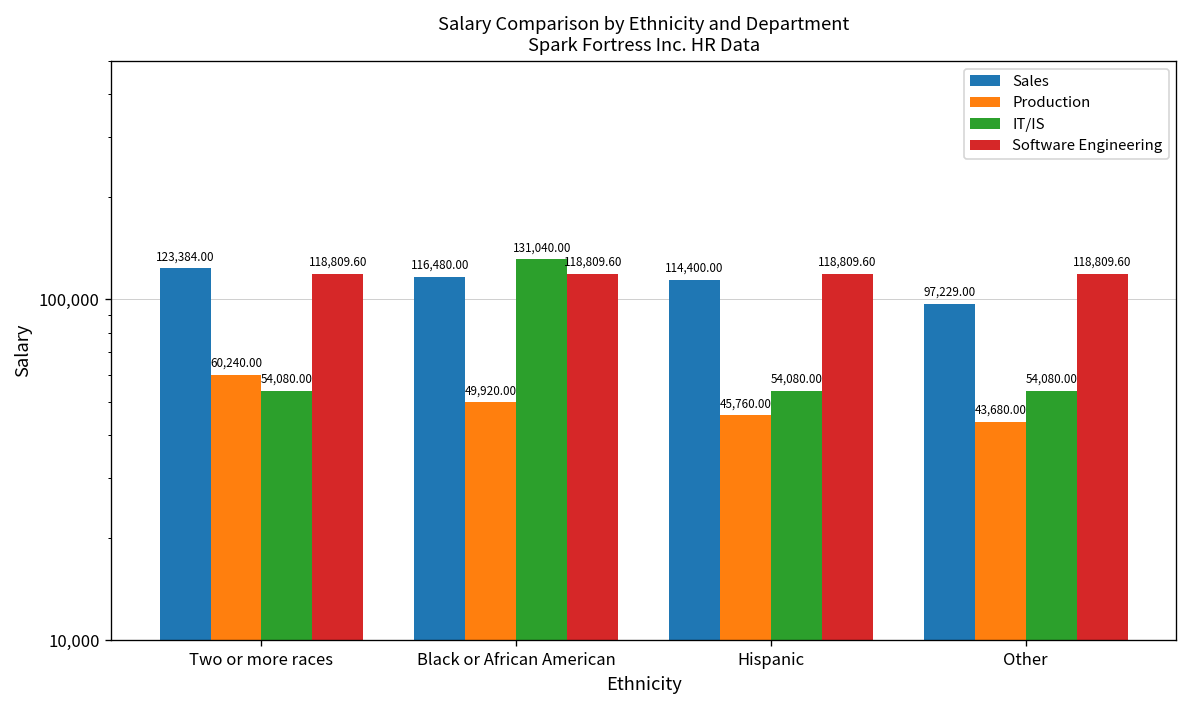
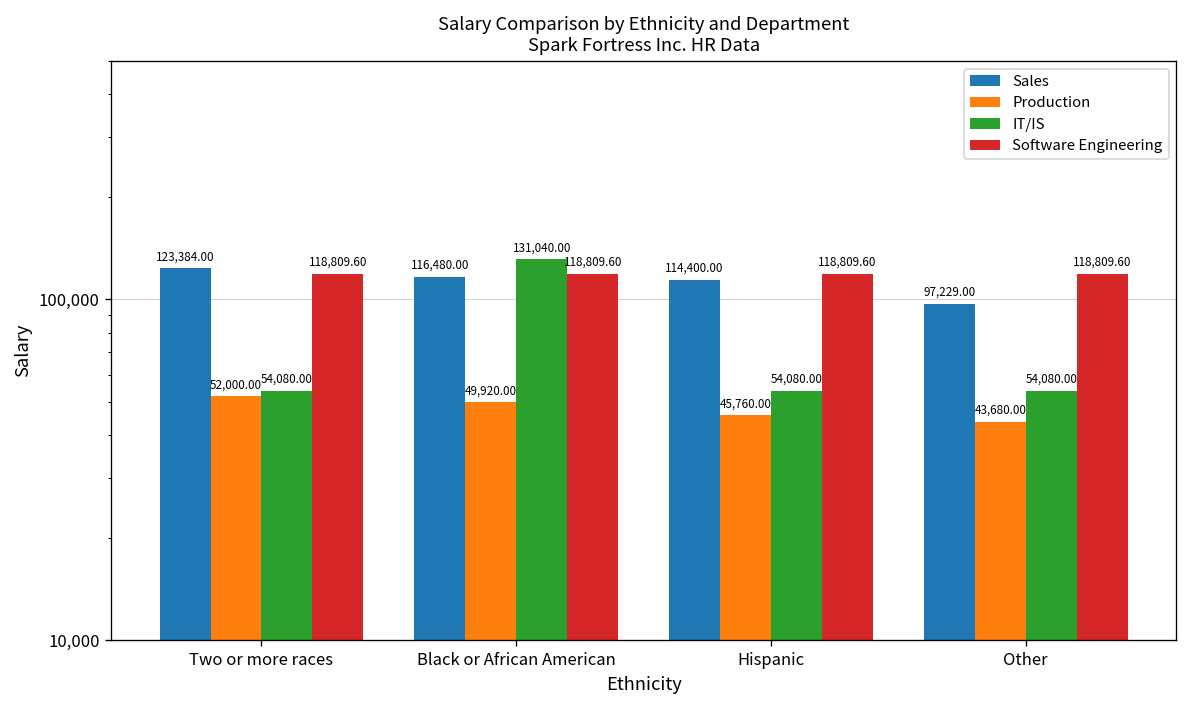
  {
    "Sales": {
      "Two or more races": "123,384.00",
      "Black or African American": "116,480.00",
      "Hispanic": "114,400.00",
      "Other": "97,229.00"
    },
    "Production": {
-     "Two or more races": "60,240.00",
+     "Two or more races": "52,000.00",
      "Black or African American": "49,920.00",
      "Hispanic": "45,760.00",
      "Other": "43,680.00"
    },
    "IT/IS": {
      "Two or more races": "54,080.00",
      "Black or African American": "131,040.00",
      "Hispanic": "54,080.00",
      "Other": "54,080.00"
    },
    "Software Engineering": {
      "Two or more races": "118,809.60",
      "Black or African American": "118,809.60",
      "Hispanic": "118,809.60",
      "Other": "118,809.60"
    }
  }
